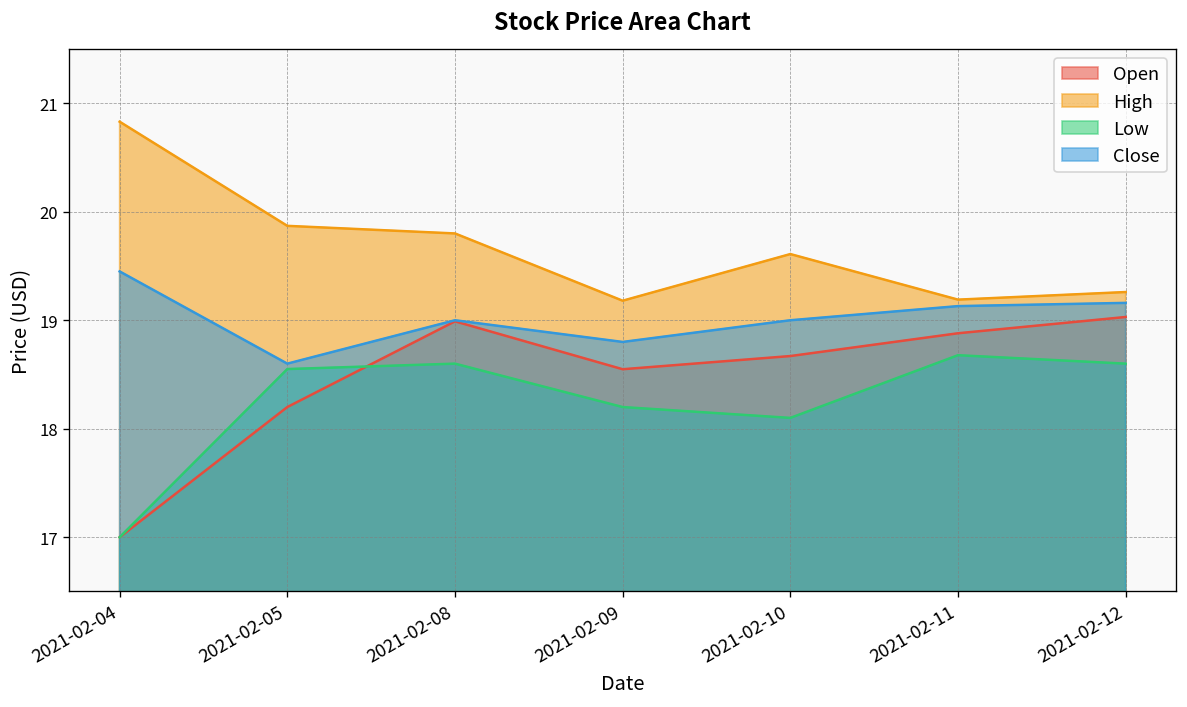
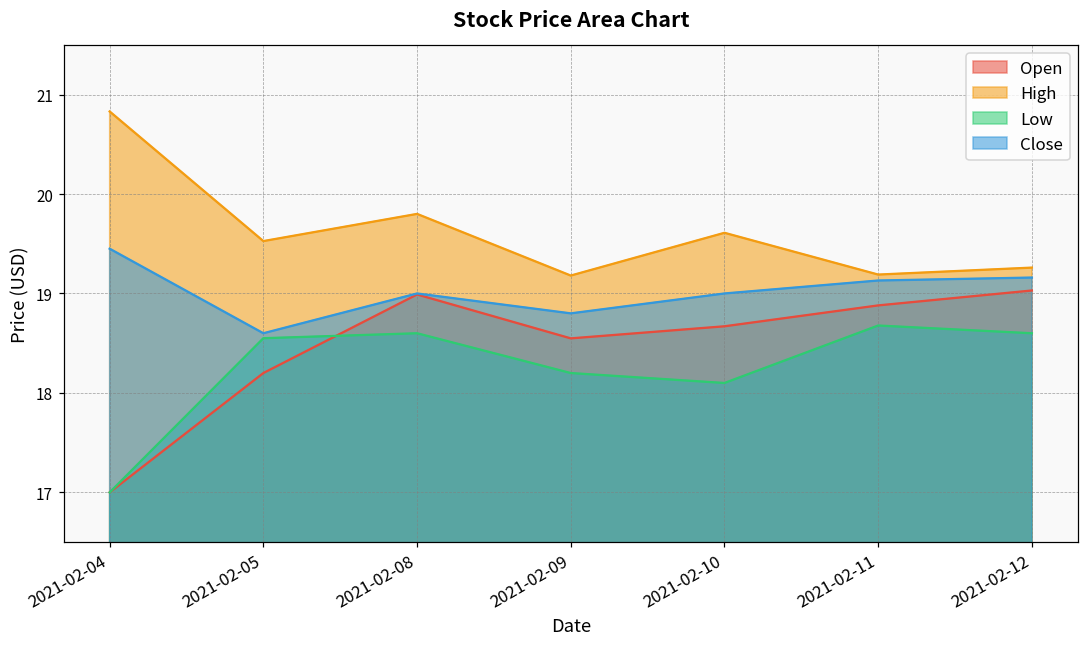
  {
    "Open": {
      "2021-02-05": 18.2,
      "2021-02-09": 18.5,
      "2021-02-10": 18.7,
      "2021-02-11": 18.9,
      "2021-02-12": 19.0
    },
    "High": {
      "2021-02-04": 20.8,
-     "2021-02-05": 19.9,
+     "2021-02-05": 19.5,
      "2021-02-08": 19.8,
      "2021-02-09": 19.2,
      "2021-02-10": 19.6,
      "2021-02-11": 19.2,
      "2021-02-12": 19.3
    },
    "Low": {
      "2021-02-05": 18.6,
      "2021-02-08": 18.6,
      "2021-02-09": 18.2,
      "2021-02-10": 18.1,
      "2021-02-11": 18.7,
      "2021-02-12": 18.6
    },
    "Close": {
      "2021-02-04": 19.5,
      "2021-02-05": 18.6,
      "2021-02-09": 18.8,
      "2021-02-10": 19.0,
      "2021-02-11": 19.1,
      "2021-02-12": 19.2
    }
  }
